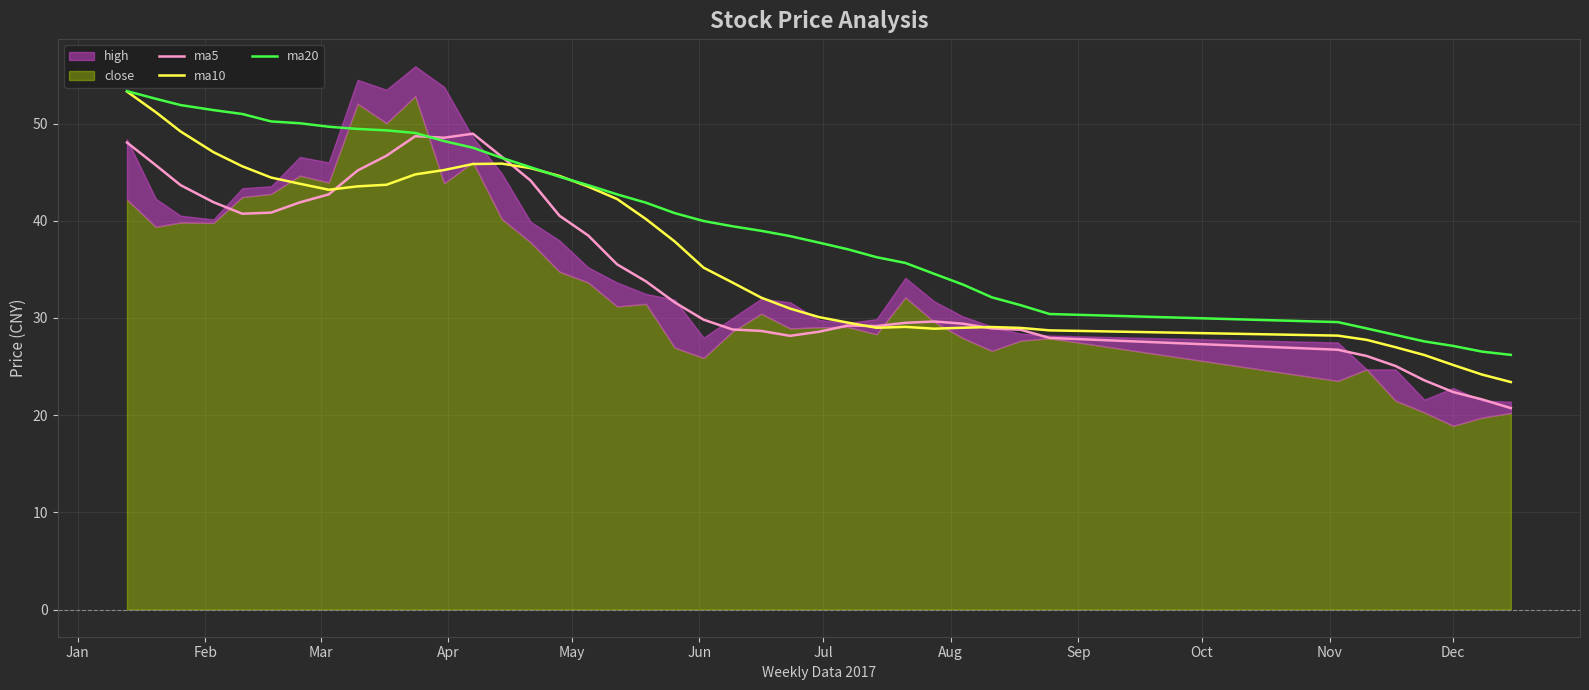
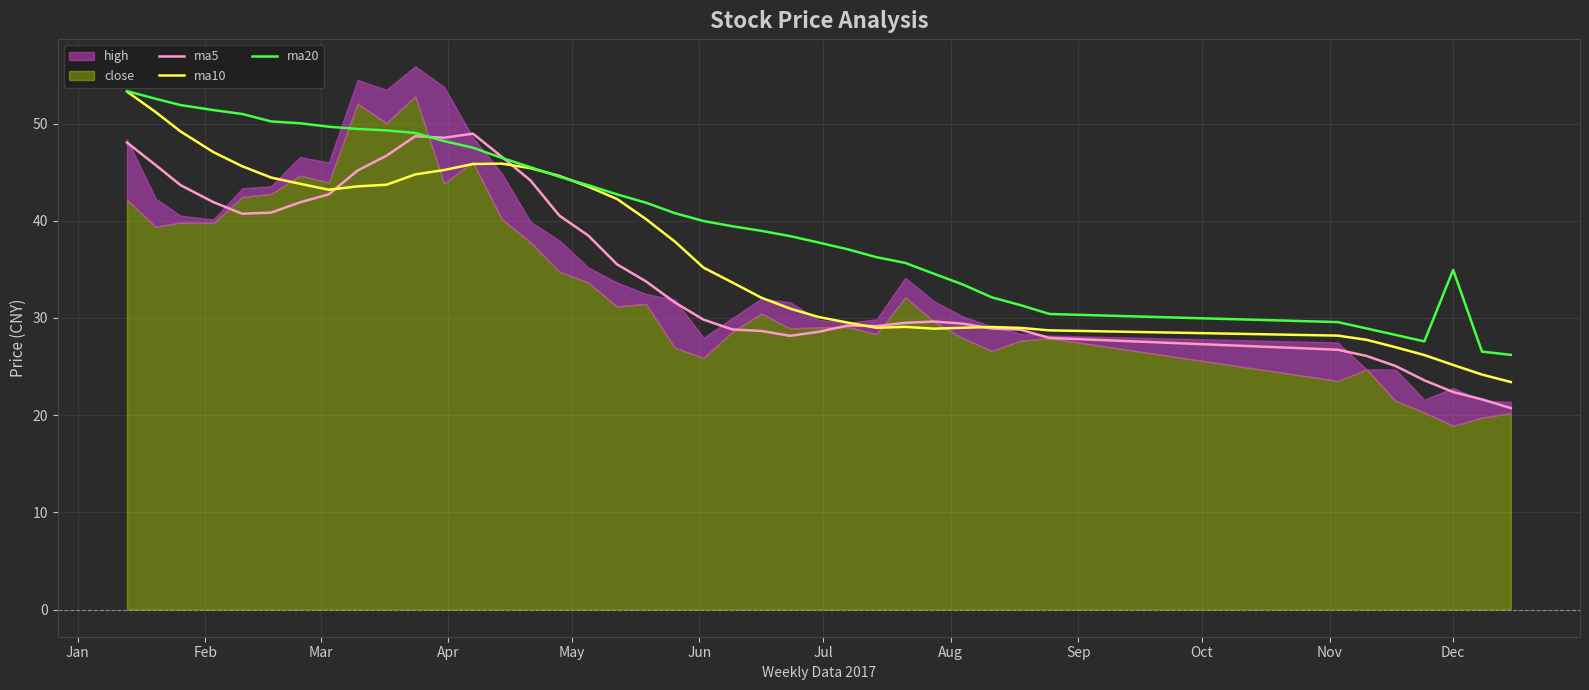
  {
    "ma5": {
      "Dec": 22
    },
    "ma10": {
      "Dec": 25
    },
    "close": {
      "Dec": 19
    },
    "ma20": {
-     "Dec": 27
+     "Dec": 35
    }
  }
